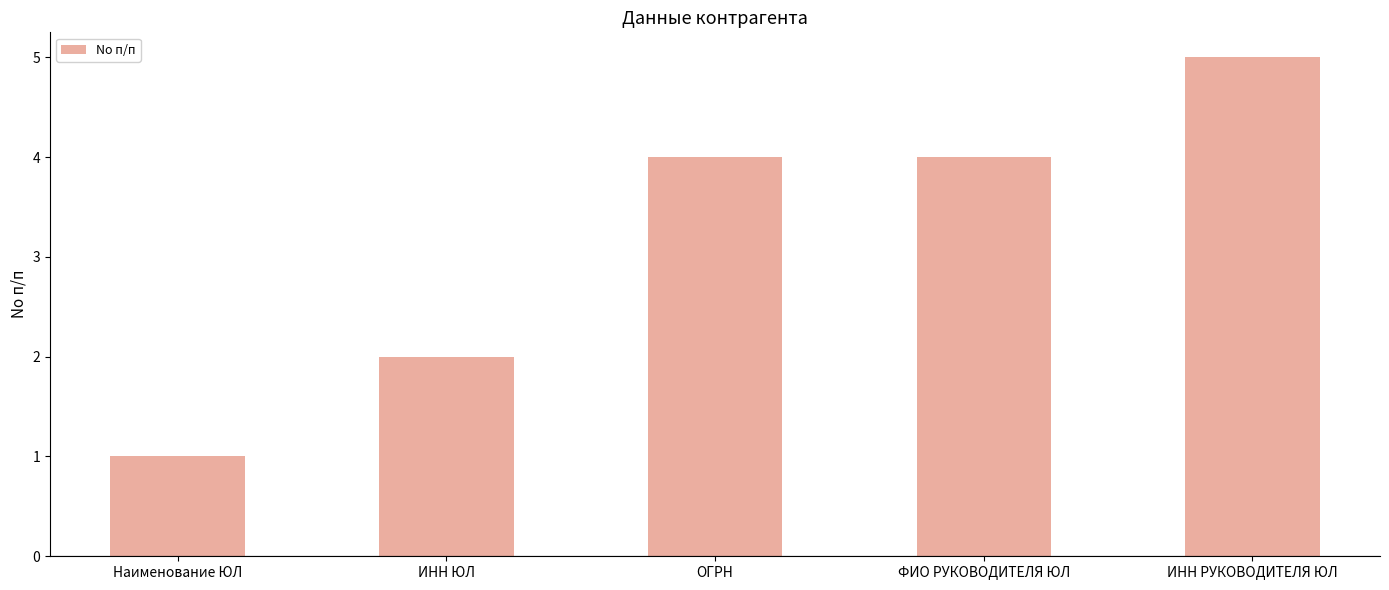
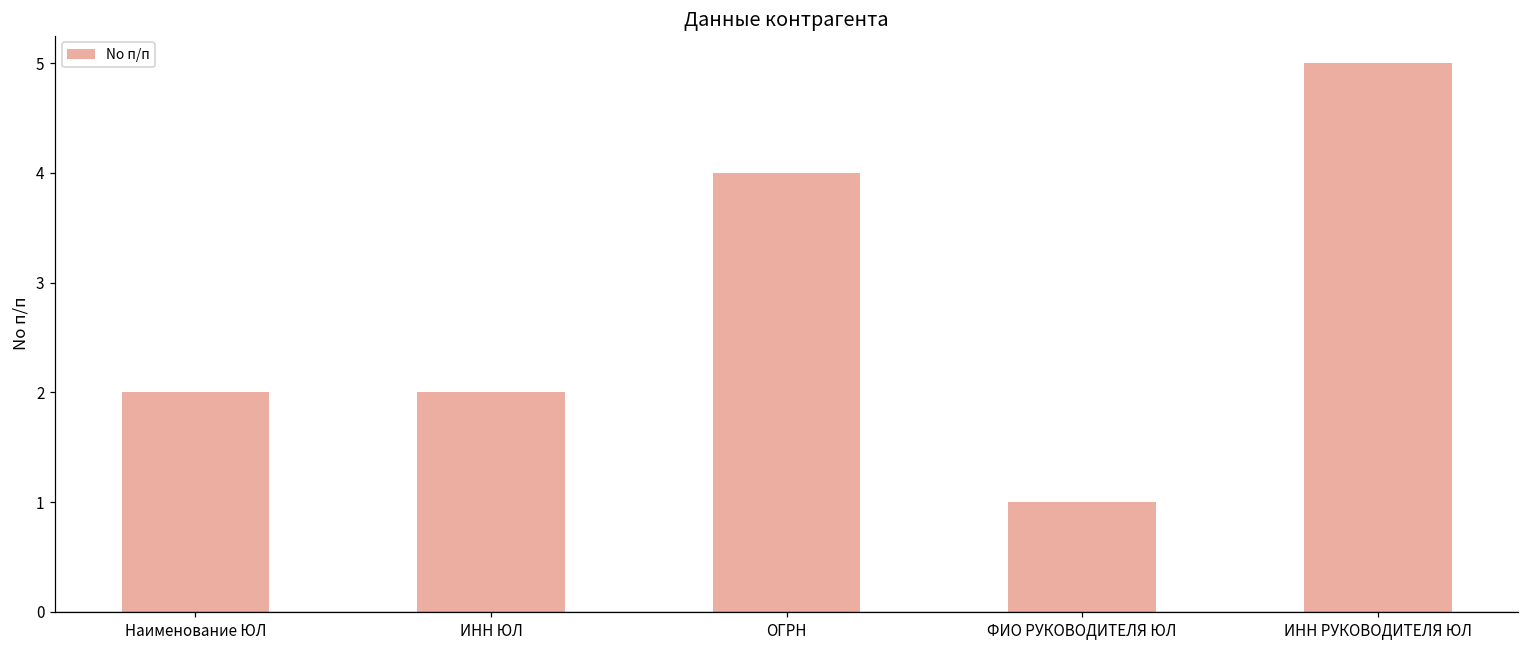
  {
-   "Наименование ЮЛ": 1,
+   "Наименование ЮЛ": 2,
    "ИНН ЮЛ": 2,
    "ОГРН": 4,
-   "ФИО РУКОВОДИТЕЛЯ ЮЛ": 4,
+   "ФИО РУКОВОДИТЕЛЯ ЮЛ": 1,
    "ИНН РУКОВОДИТЕЛЯ ЮЛ": 5
  }
